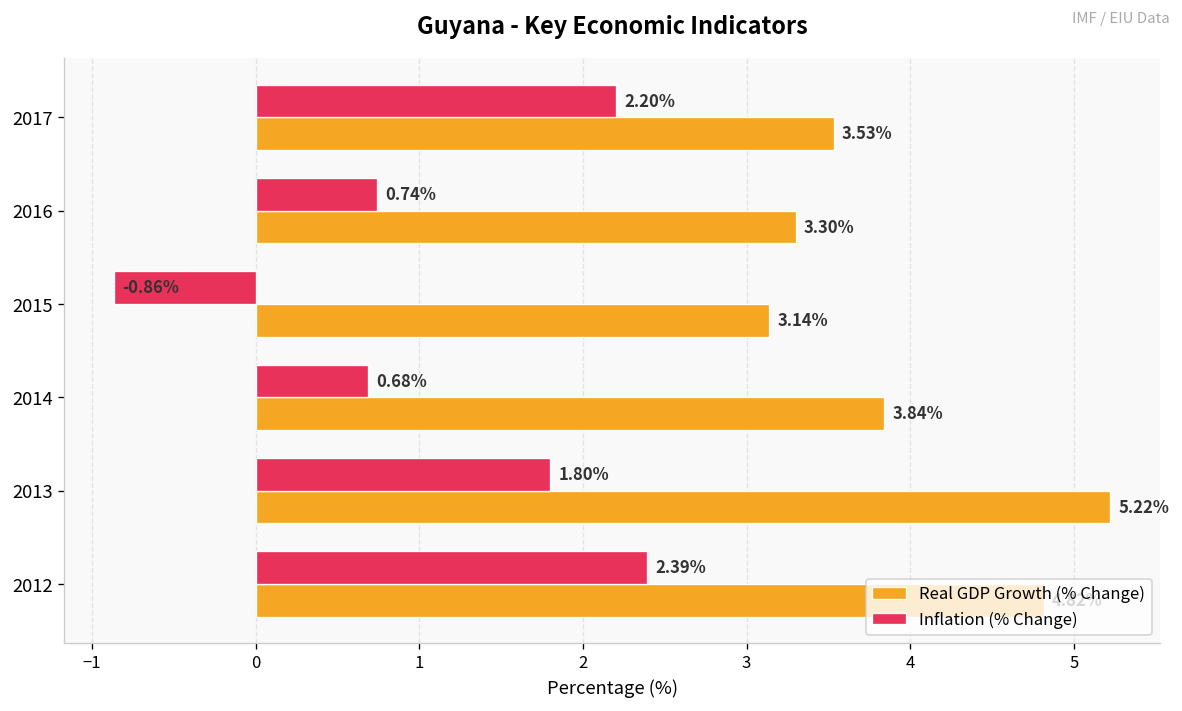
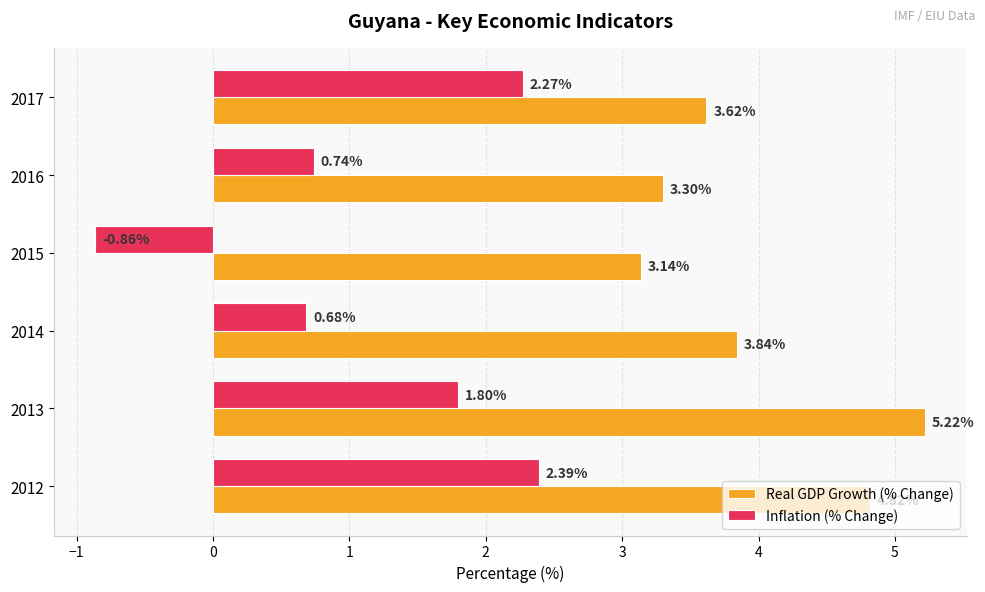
  {
    "Real GDP Growth (% Change)": {
-     "2017": "3.53%",
+     "2017": "3.62%",
      "2016": "3.30%",
      "2015": "3.14%",
      "2014": "3.84%",
      "2013": "5.22%"
    },
    "Inflation (% Change)": {
-     "2017": "2.20%",
+     "2017": "2.27%",
      "2016": "0.74%",
      "2015": "-0.86%",
      "2014": "0.68%",
      "2013": "1.80%",
      "2012": "2.39%"
    }
  }
